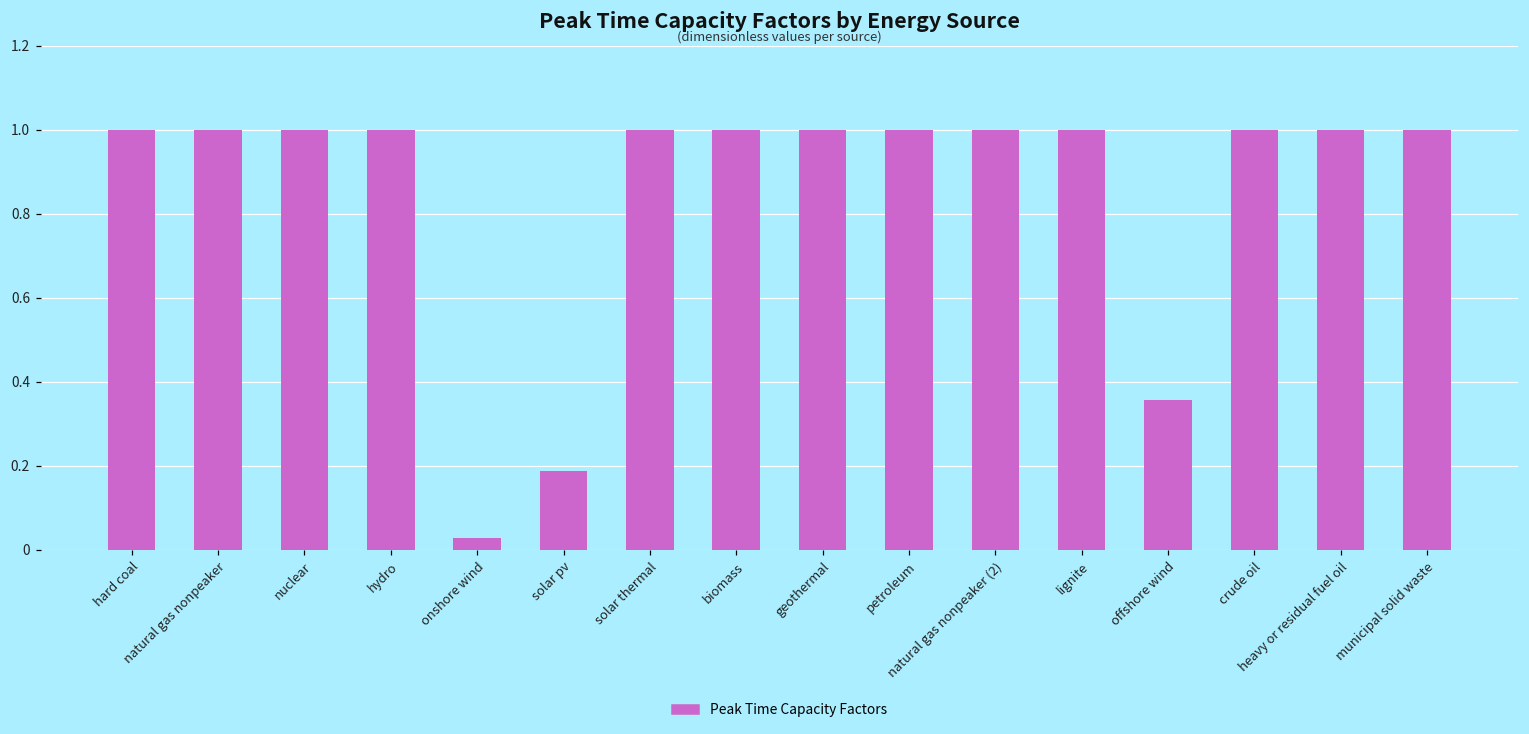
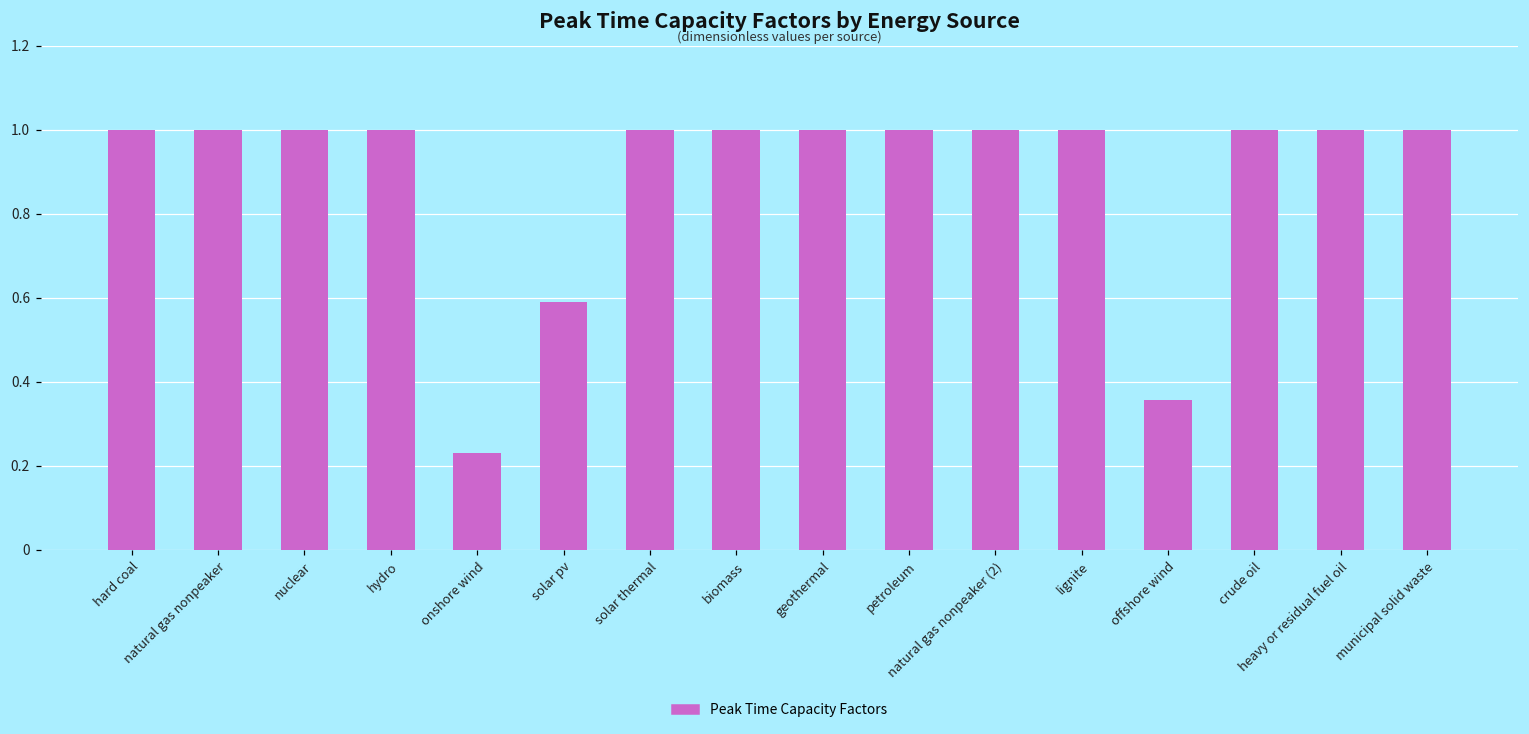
  {
    "hard coal": 1.00,
    "natural gas nonpeaker": 1.00,
    "nuclear": 1.00,
    "hydro": 1.00,
-   "onshore wind": 0.03,
-   "solar pv": 0.19,
+   "onshore wind": 0.23,
+   "solar pv": 0.59,
    "solar thermal": 1.00,
    "biomass": 1.00,
    "geothermal": 1.00,
    "petroleum": 1.00,
    "natural gas nonpeaker (2)": 1.00,
    "lignite": 1.00,
    "offshore wind": 0.36,
    "crude oil": 1.00,
    "heavy or residual fuel oil": 1.00,
    "municipal solid waste": 1.00
  }
